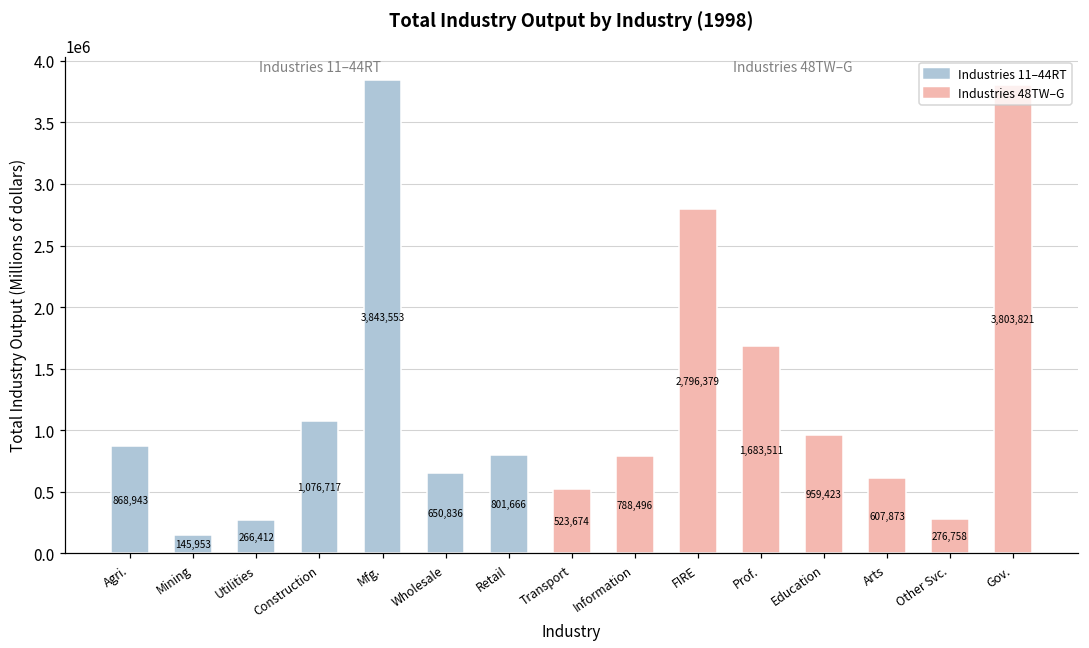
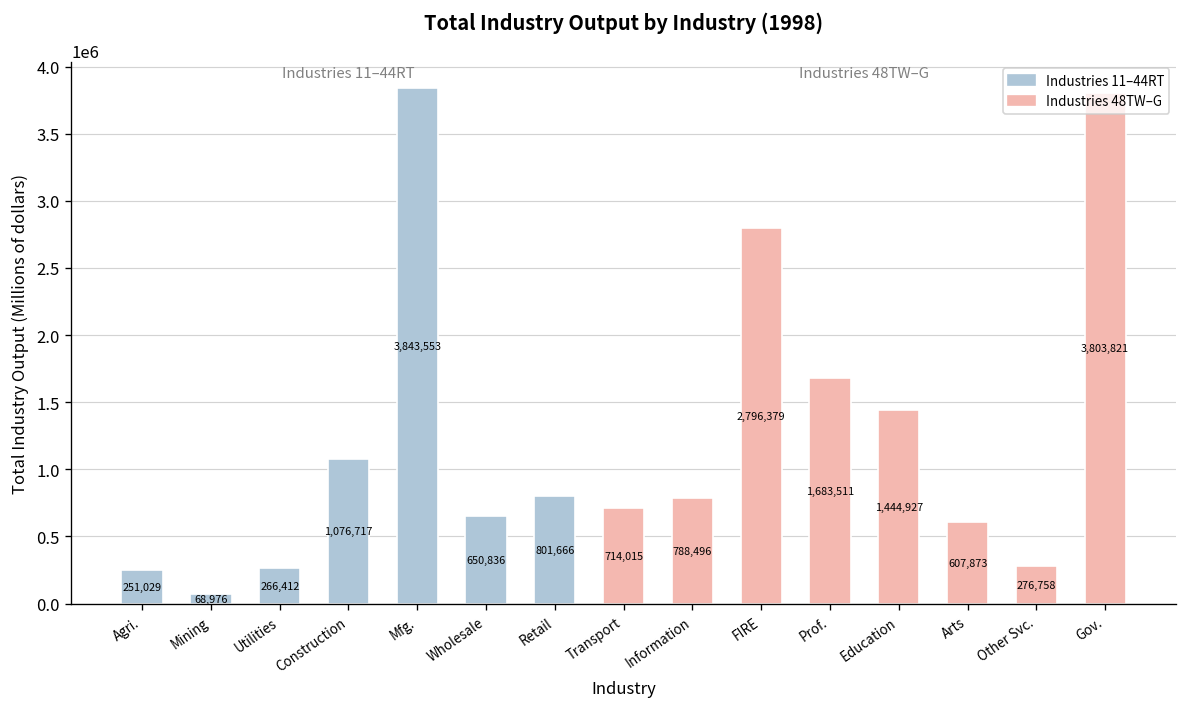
  {
-   "Agri.": "868,943",
-   "Mining": "145,953",
+   "Agri.": "251,029",
+   "Mining": "68,976",
    "Utilities": "266,412",
    "Construction": "1,076,717",
    "Mfg.": "3,843,553",
    "Wholesale": "650,836",
    "Retail": "801,666",
-   "Transport": "523,674",
+   "Transport": "714,015",
    "Information": "788,496",
    "FIRE": "2,796,379",
    "Prof.": "1,683,511",
-   "Education": "959,423",
+   "Education": "1,444,927",
    "Arts": "607,873",
    "Other Svc.": "276,758"
  }
